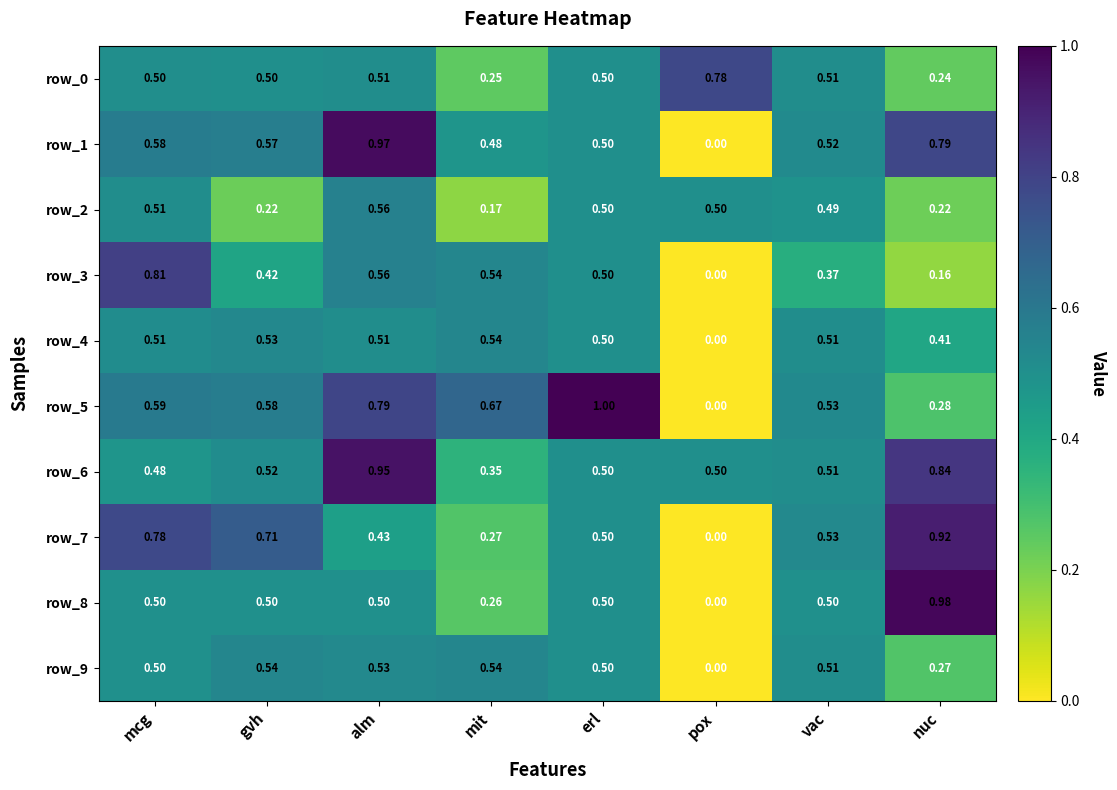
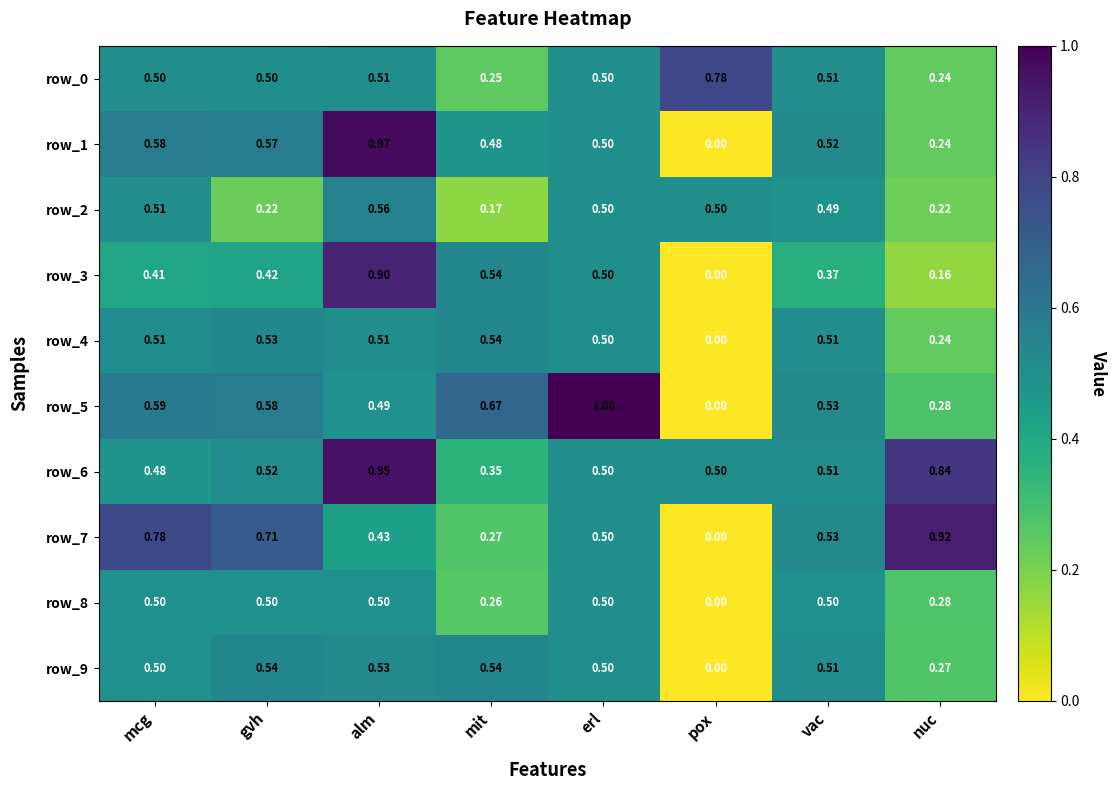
  {
    "row_0": {
      "mcg": 0.50,
      "gvh": 0.50,
      "alm": 0.51,
      "mit": 0.25,
      "erl": 0.50,
      "pox": 0.78,
      "vac": 0.51,
      "nuc": 0.24
    },
    "row_1": {
      "mcg": 0.58,
      "gvh": 0.57,
      "alm": 0.97,
      "mit": 0.48,
      "erl": 0.50,
      "pox": 0.00,
      "vac": 0.52,
-     "nuc": 0.79
+     "nuc": 0.24
    },
    "row_2": {
      "mcg": 0.51,
      "gvh": 0.22,
      "alm": 0.56,
      "mit": 0.17,
      "erl": 0.50,
      "pox": 0.50,
      "vac": 0.49,
      "nuc": 0.22
    },
    "row_3": {
-     "mcg": 0.81,
+     "mcg": 0.41,
      "gvh": 0.42,
-     "alm": 0.56,
+     "alm": 0.90,
      "mit": 0.54,
      "erl": 0.50,
      "pox": 0.00,
      "vac": 0.37,
      "nuc": 0.16
    },
    "row_4": {
      "mcg": 0.51,
      "gvh": 0.53,
      "alm": 0.51,
      "mit": 0.54,
      "erl": 0.50,
      "pox": 0.00,
      "vac": 0.51,
-     "nuc": 0.41
+     "nuc": 0.24
    },
    "row_5": {
      "mcg": 0.59,
      "gvh": 0.58,
-     "alm": 0.79,
+     "alm": 0.49,
      "mit": 0.67,
      "erl": 1.00,
      "pox": 0.00,
      "vac": 0.53,
      "nuc": 0.28
    },
    "row_6": {
      "mcg": 0.48,
      "gvh": 0.52,
      "alm": 0.95,
      "mit": 0.35,
      "erl": 0.50,
      "pox": 0.50,
      "vac": 0.51,
      "nuc": 0.84
    },
    "row_7": {
      "mcg": 0.78,
      "gvh": 0.71,
      "alm": 0.43,
      "mit": 0.27,
      "erl": 0.50,
      "pox": 0.00,
      "vac": 0.53,
      "nuc": 0.92
    },
    "row_8": {
      "mcg": 0.50,
      "gvh": 0.50,
      "alm": 0.50,
      "mit": 0.26,
      "erl": 0.50,
      "pox": 0.00,
      "vac": 0.50,
-     "nuc": 0.98
+     "nuc": 0.28
    },
    "row_9": {
      "mcg": 0.50,
      "gvh": 0.54,
      "alm": 0.53,
      "mit": 0.54,
      "erl": 0.50,
      "pox": 0.00,
      "vac": 0.51,
      "nuc": 0.27
    }
  }
